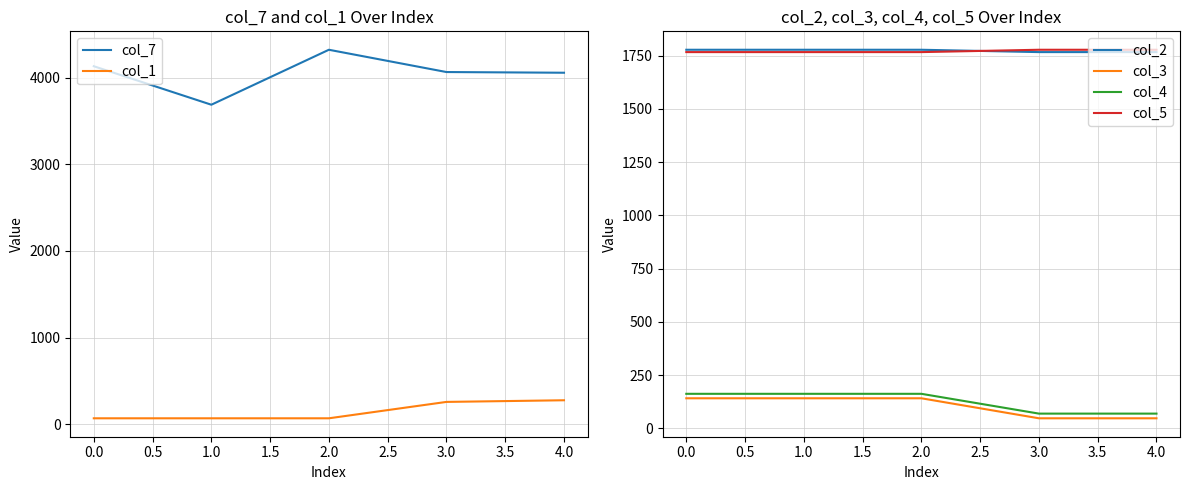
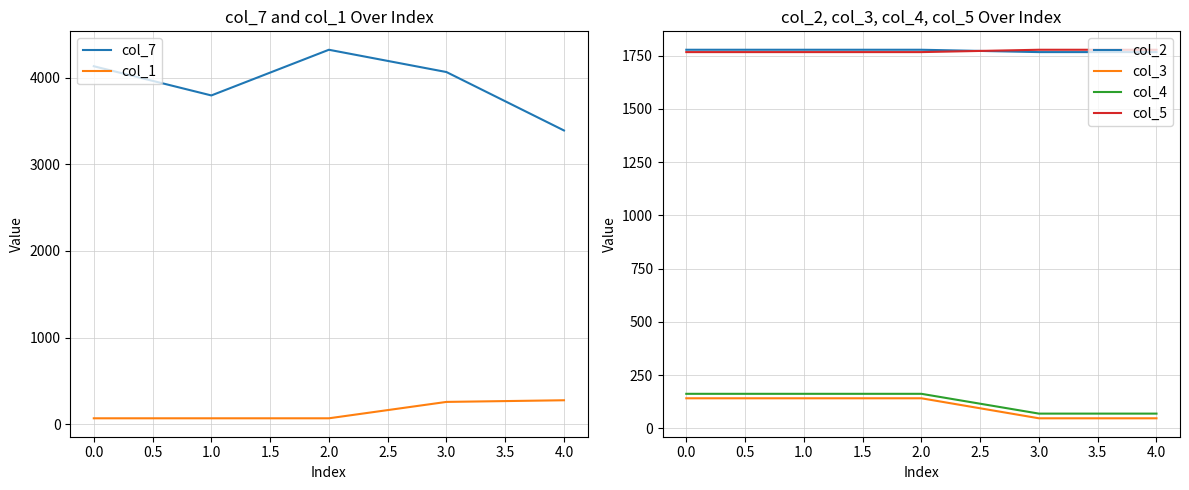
  {
    "col_7 and col_1 Over Index": {
      "col_7": {
-       "1.0": 3700,
+       "1.0": 3800,
        "2.0": 4300,
        "3.0": 4100,
-       "4.0": 4100
+       "4.0": 3400
      },
      "col_1": {
        "0.0": 100,
        "1.0": 100,
        "2.0": 100,
        "3.0": 300,
        "4.0": 300
      }
    },
    "col_2, col_3, col_4, col_5 Over Index": {
      "col_3": {
        "0.0": 140,
        "1.0": 140,
        "2.0": 140,
        "3.0": 50,
        "4.0": 50
      },
      "col_4": {
        "0.0": 160,
        "1.0": 160,
        "2.0": 160,
        "3.0": 70,
        "4.0": 70
      }
    }
  }
